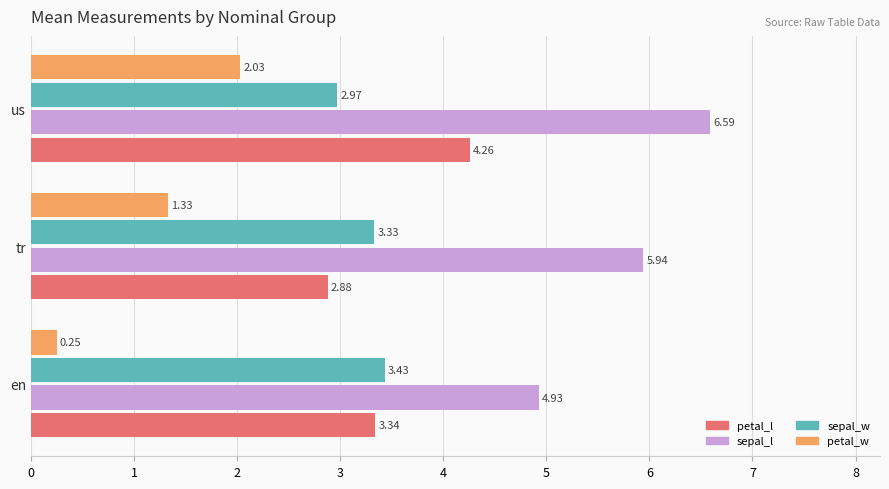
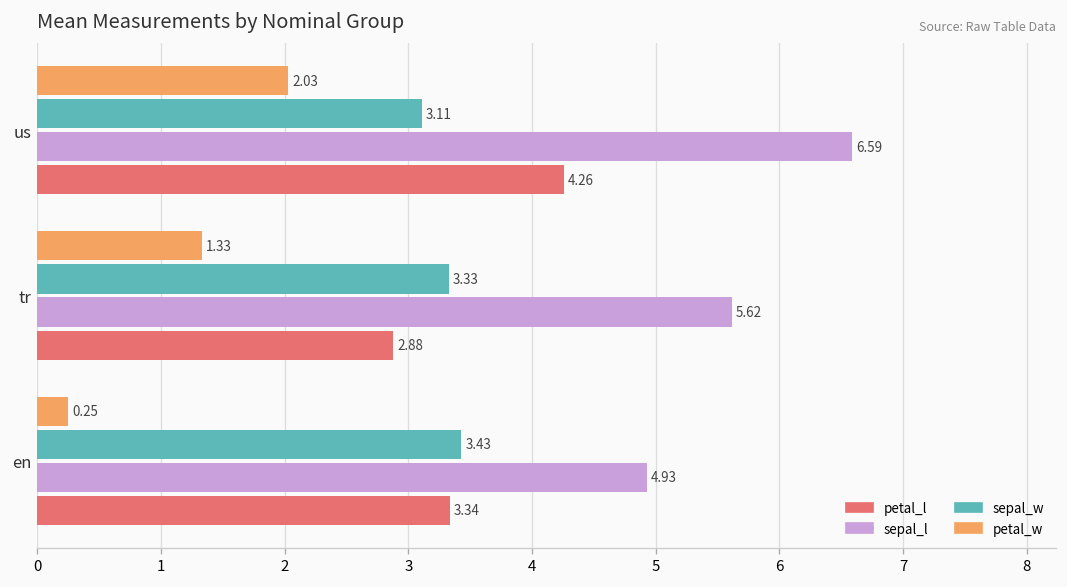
  {
    "sepal_l": {
      "us": 6.59,
-     "tr": 5.94,
+     "tr": 5.62,
      "en": 4.93
    },
    "sepal_w": {
-     "us": 2.97,
+     "us": 3.11,
      "tr": 3.33,
      "en": 3.43
    }
  }
